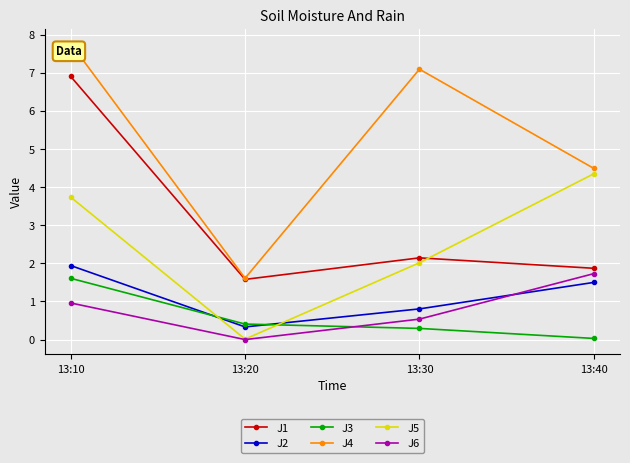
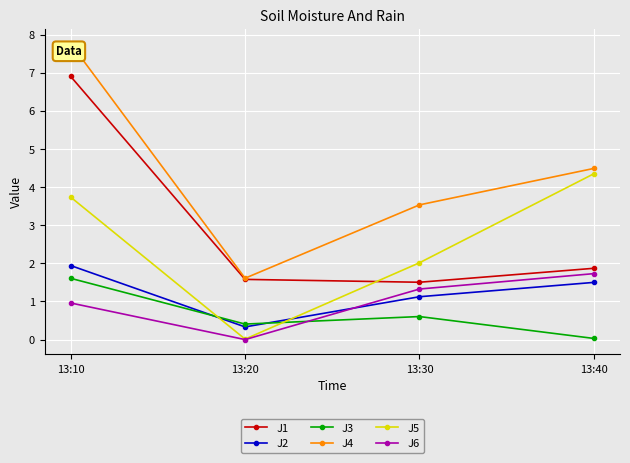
  {
    "J1": {
      "13:10": 6.9,
-     "13:30": 2.1,
+     "13:30": 1.5,
      "13:40": 1.9
    },
    "J2": {
      "13:10": 1.9,
      "13:20": 0.3,
-     "13:30": 0.8,
+     "13:30": 1.1,
      "13:40": 1.5
    },
    "J3": {
      "13:10": 1.6,
      "13:20": 0.4,
-     "13:30": 0.3,
+     "13:30": 0.6,
      "13:40": 0.0
    },
    "J4": {
-     "13:30": 7.1,
+     "13:30": 3.5,
      "13:40": 4.5
    },
    "J5": {
      "13:10": 3.7,
      "13:30": 2.0,
      "13:40": 4.4
    },
    "J6": {
      "13:10": 1.0,
-     "13:30": 0.5,
+     "13:30": 1.3,
      "13:40": 1.7
    }
  }
